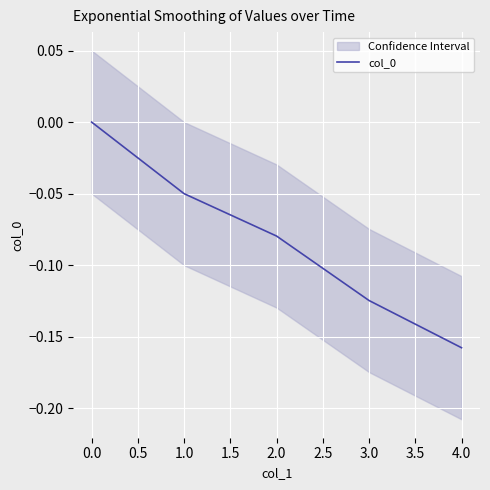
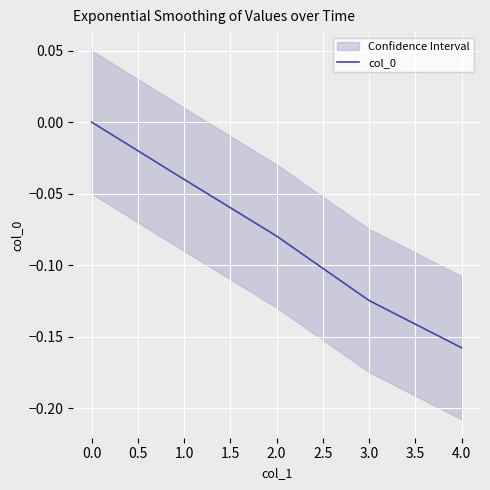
  {
    "col_0": {
      "0.0": 0.00,
-     "1.0": -0.05,
+     "1.0": -0.04,
      "2.0": -0.08,
      "3.0": -0.125,
      "4.0": -0.158
    }
  }
